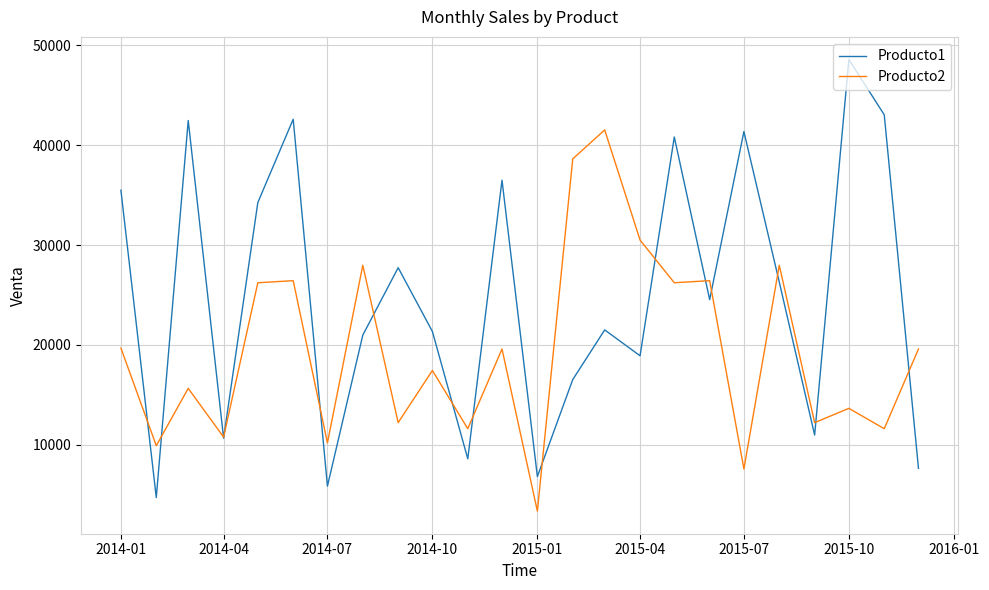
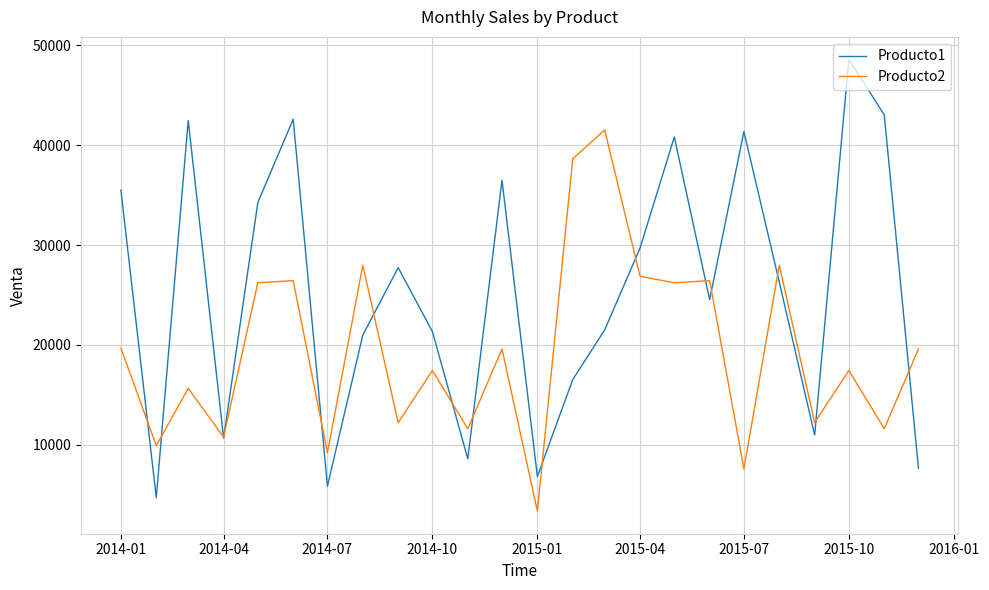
  {
    "Producto1": {
      "2014-01": 35000,
      "2014-07": 6000,
      "2014-10": 21000,
      "2015-01": 7000,
-     "2015-04": 19000,
+     "2015-04": 30000,
      "2015-07": 41000
    },
    "Producto2": {
      "2014-01": 20000,
-     "2014-07": 10000,
+     "2014-07": 9000,
      "2014-10": 17000,
      "2015-01": 3000,
-     "2015-04": 31000,
+     "2015-04": 27000,
      "2015-07": 8000,
-     "2015-10": 14000
+     "2015-10": 17000
    }
  }
